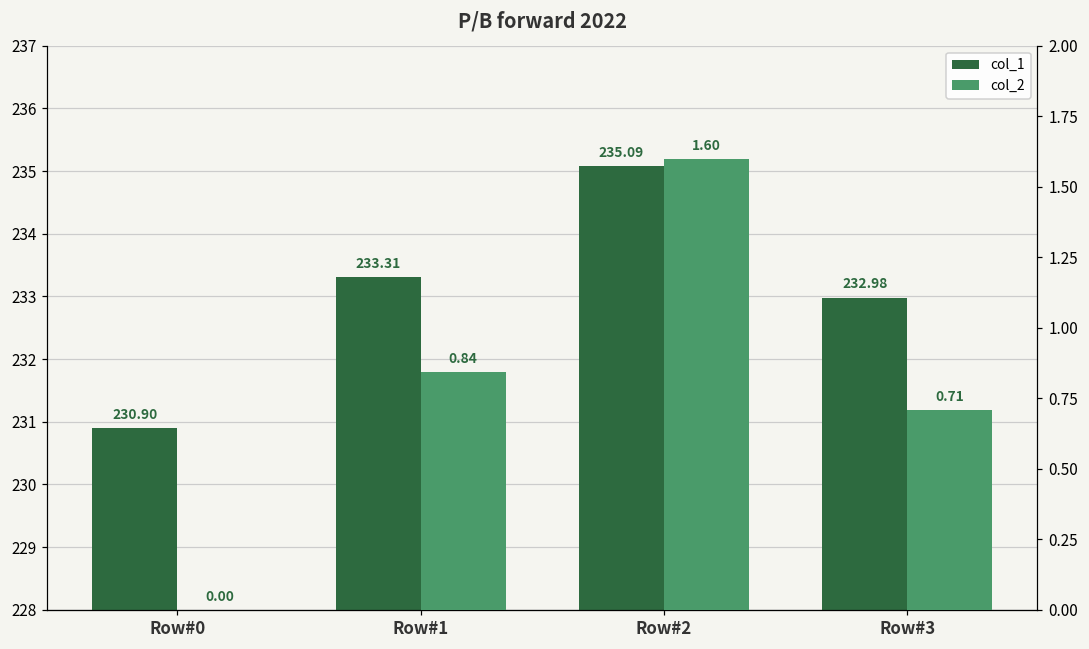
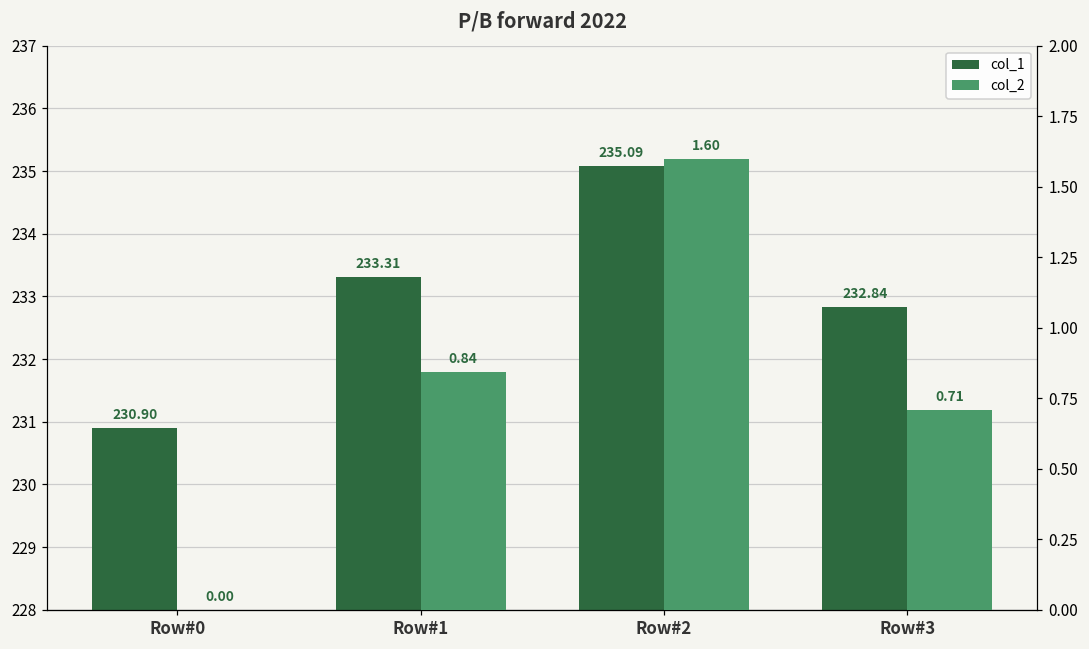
  {
    "col_1": {
      "Row#0": 230.90,
      "Row#1": 233.31,
      "Row#2": 235.09,
-     "Row#3": 232.98
+     "Row#3": 232.84
    },
    "col_2": {
      "Row#0": 0.00,
      "Row#1": 0.84,
      "Row#2": 1.60,
      "Row#3": 0.71
    }
  }
